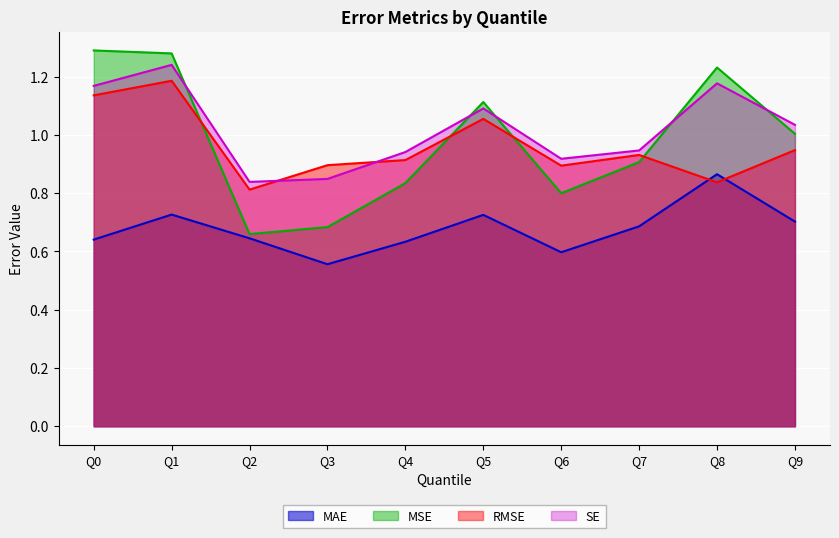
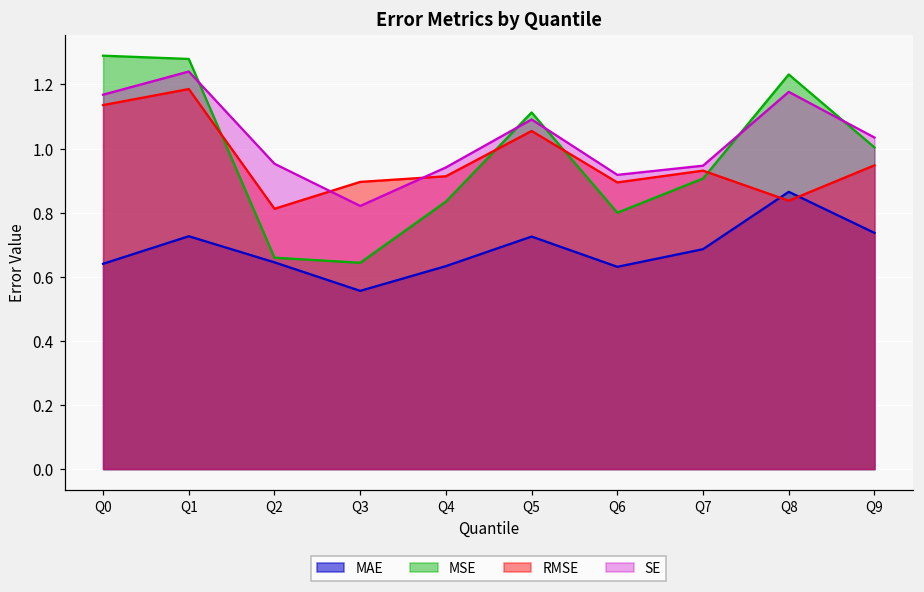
  {
    "MAE": {
      "Q0": 0.64,
      "Q1": 0.73,
      "Q2": 0.64,
      "Q3": 0.56,
      "Q4": 0.63,
      "Q5": 0.73,
-     "Q6": 0.60,
+     "Q6": 0.63,
      "Q7": 0.69,
      "Q8": 0.86,
-     "Q9": 0.70
+     "Q9": 0.74
    },
    "MSE": {
      "Q0": 1.29,
      "Q1": 1.28,
      "Q2": 0.66,
-     "Q3": 0.68,
+     "Q3": 0.64,
      "Q4": 0.83,
      "Q5": 1.11,
      "Q6": 0.80,
      "Q7": 0.91,
      "Q8": 1.23,
      "Q9": 1.00
    },
    "RMSE": {
      "Q0": 1.14,
      "Q1": 1.19,
      "Q2": 0.81,
      "Q3": 0.90,
      "Q4": 0.91,
      "Q5": 1.05,
      "Q6": 0.89,
      "Q7": 0.93,
      "Q8": 0.84,
      "Q9": 0.95
    },
    "SE": {
      "Q0": 1.17,
      "Q1": 1.24,
-     "Q2": 0.84,
-     "Q3": 0.85,
+     "Q2": 0.95,
+     "Q3": 0.82,
      "Q4": 0.94,
      "Q5": 1.09,
      "Q6": 0.92,
      "Q7": 0.95,
      "Q8": 1.18,
      "Q9": 1.03
    }
  }
